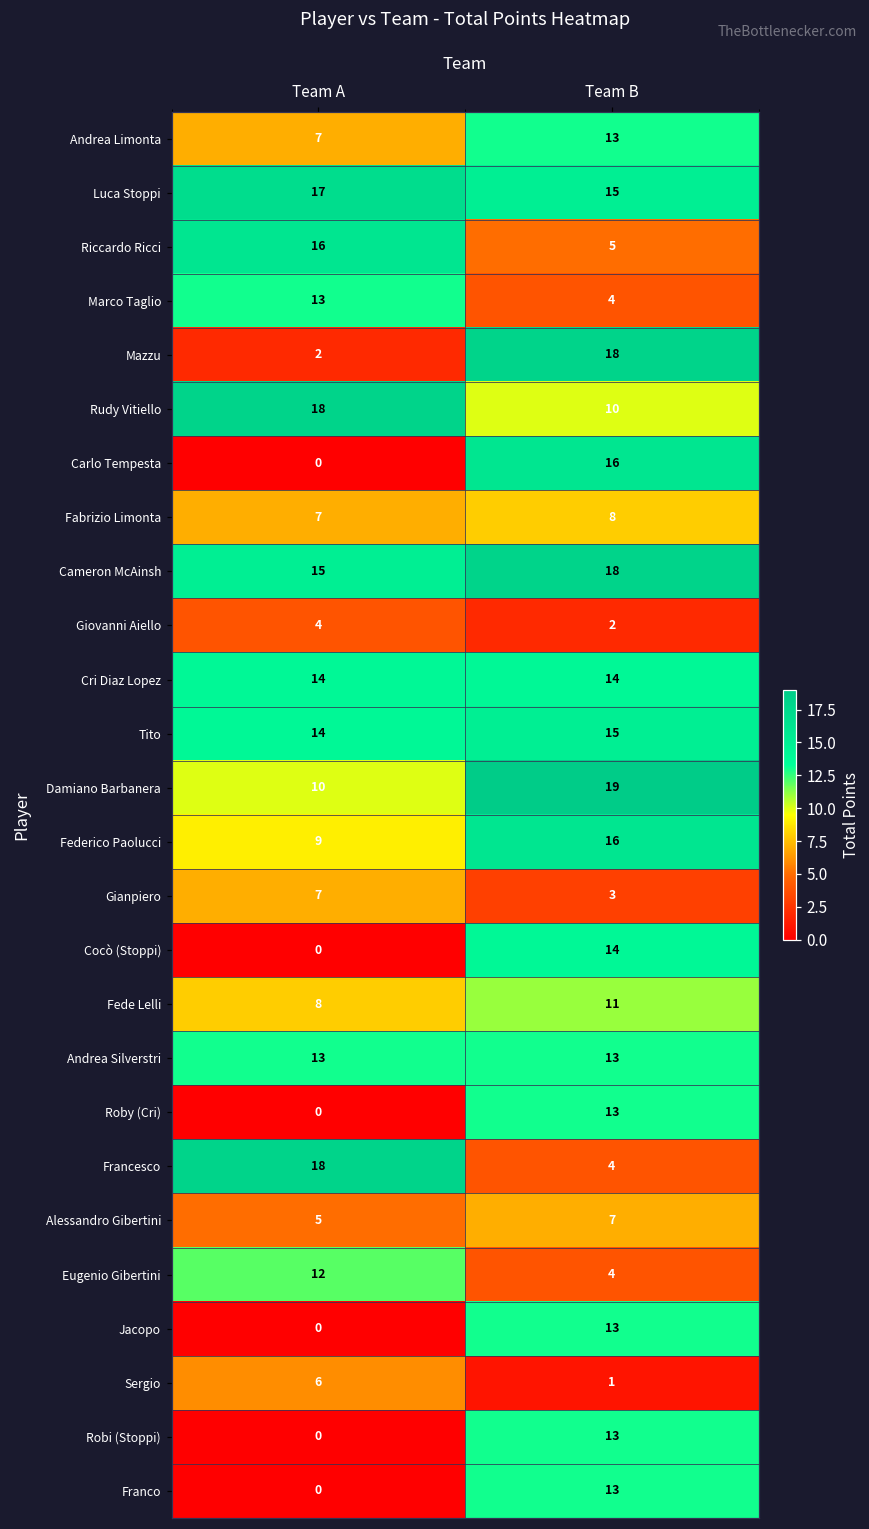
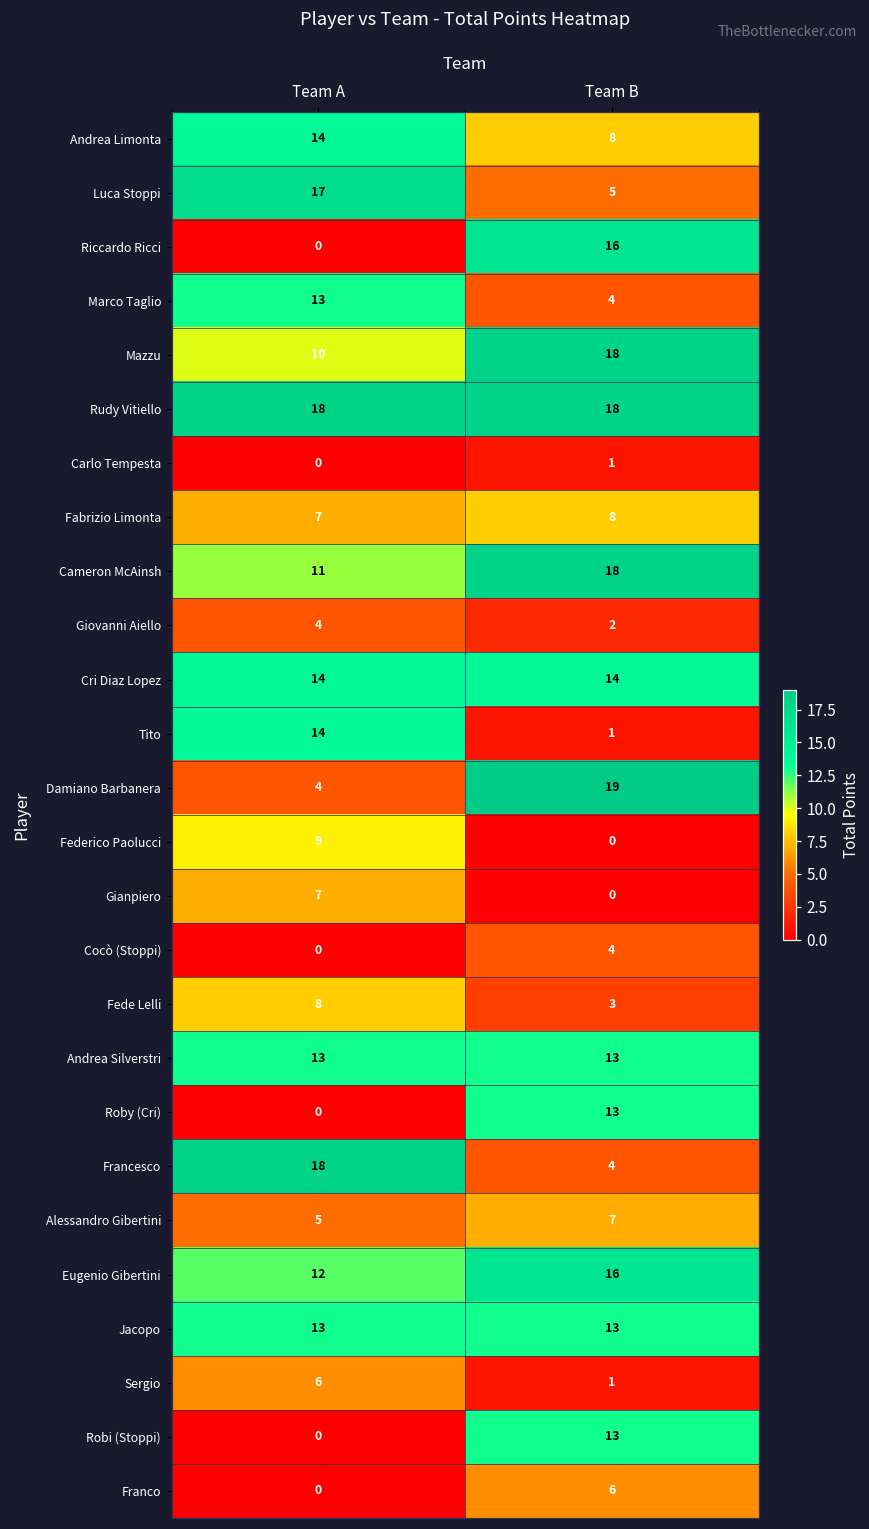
  {
    "Andrea Limonta": {
-     "Team A": 7,
-     "Team B": 13
+     "Team A": 14,
+     "Team B": 8
    },
    "Luca Stoppi": {
      "Team A": 17,
-     "Team B": 15
+     "Team B": 5
    },
    "Riccardo Ricci": {
-     "Team A": 16,
-     "Team B": 5
+     "Team A": 0,
+     "Team B": 16
    },
    "Marco Taglio": {
      "Team A": 13,
      "Team B": 4
    },
    "Mazzu": {
-     "Team A": 2,
+     "Team A": 10,
      "Team B": 18
    },
    "Rudy Vitiello": {
      "Team A": 18,
-     "Team B": 10
+     "Team B": 18
    },
    "Carlo Tempesta": {
      "Team A": 0,
-     "Team B": 16
+     "Team B": 1
    },
    "Fabrizio Limonta": {
      "Team A": 7,
      "Team B": 8
    },
    "Cameron McAinsh": {
-     "Team A": 15,
+     "Team A": 11,
      "Team B": 18
    },
    "Giovanni Aiello": {
      "Team A": 4,
      "Team B": 2
    },
    "Cri Diaz Lopez": {
      "Team A": 14,
      "Team B": 14
    },
    "Tito": {
      "Team A": 14,
-     "Team B": 15
+     "Team B": 1
    },
    "Damiano Barbanera": {
-     "Team A": 10,
+     "Team A": 4,
      "Team B": 19
    },
    "Federico Paolucci": {
      "Team A": 9,
-     "Team B": 16
+     "Team B": 0
    },
    "Gianpiero": {
      "Team A": 7,
-     "Team B": 3
+     "Team B": 0
    },
    "Cocò (Stoppi)": {
      "Team A": 0,
-     "Team B": 14
+     "Team B": 4
    },
    "Fede Lelli": {
      "Team A": 8,
-     "Team B": 11
+     "Team B": 3
    },
    "Andrea Silverstri": {
      "Team A": 13,
      "Team B": 13
    },
    "Roby (Cri)": {
      "Team A": 0,
      "Team B": 13
    },
    "Francesco": {
      "Team A": 18,
      "Team B": 4
    },
    "Alessandro Gibertini": {
      "Team A": 5,
      "Team B": 7
    },
    "Eugenio Gibertini": {
      "Team A": 12,
-     "Team B": 4
+     "Team B": 16
    },
    "Jacopo": {
-     "Team A": 0,
+     "Team A": 13,
      "Team B": 13
    },
    "Sergio": {
      "Team A": 6,
      "Team B": 1
    },
    "Robi (Stoppi)": {
      "Team A": 0,
      "Team B": 13
    },
    "Franco": {
      "Team A": 0,
-     "Team B": 13
+     "Team B": 6
    }
  }
